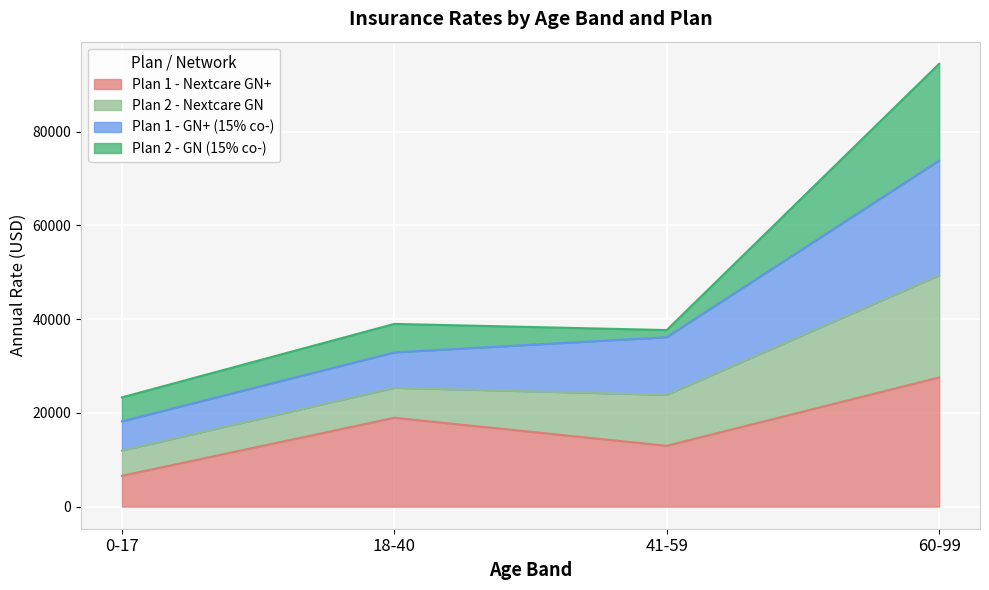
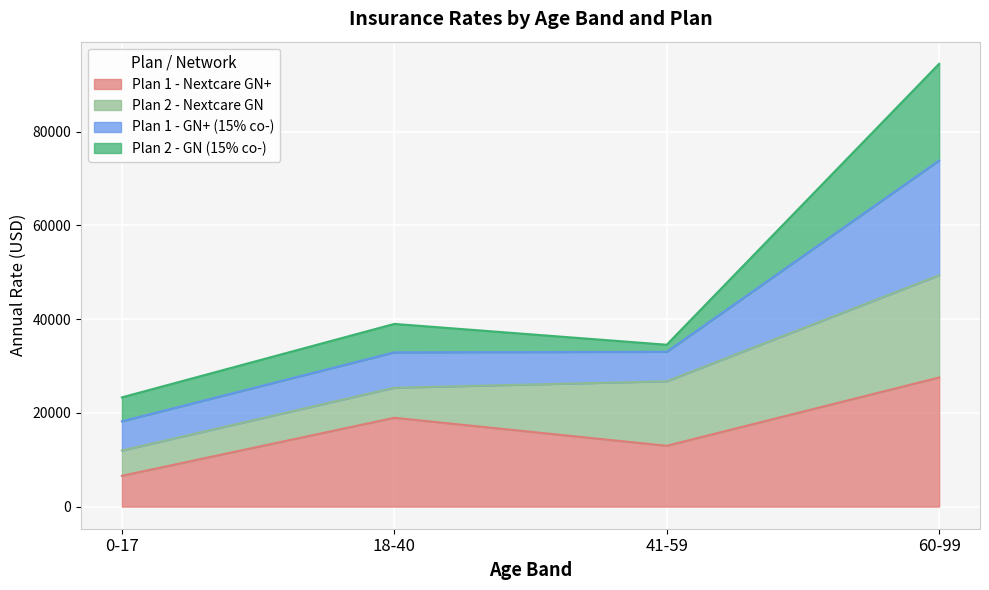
  {
    "Plan 1 - Nextcare GN+": {
      "0-17": 7000,
      "18-40": 19000,
      "41-59": 13000,
      "60-99": 28000
    },
    "Plan 2 - Nextcare GN": {
      "0-17": 5000,
      "18-40": 6000,
-     "41-59": 11000,
+     "41-59": 14000,
      "60-99": 22000
    },
    "Plan 1 - GN+ (15% co-)": {
      "0-17": 6000,
      "18-40": 8000,
-     "41-59": 12000,
+     "41-59": 6000,
      "60-99": 24000
    },
    "Plan 2 - GN (15% co-)": {
      "0-17": 5000,
      "18-40": 6000,
      "41-59": 2000,
      "60-99": 21000
    }
  }
